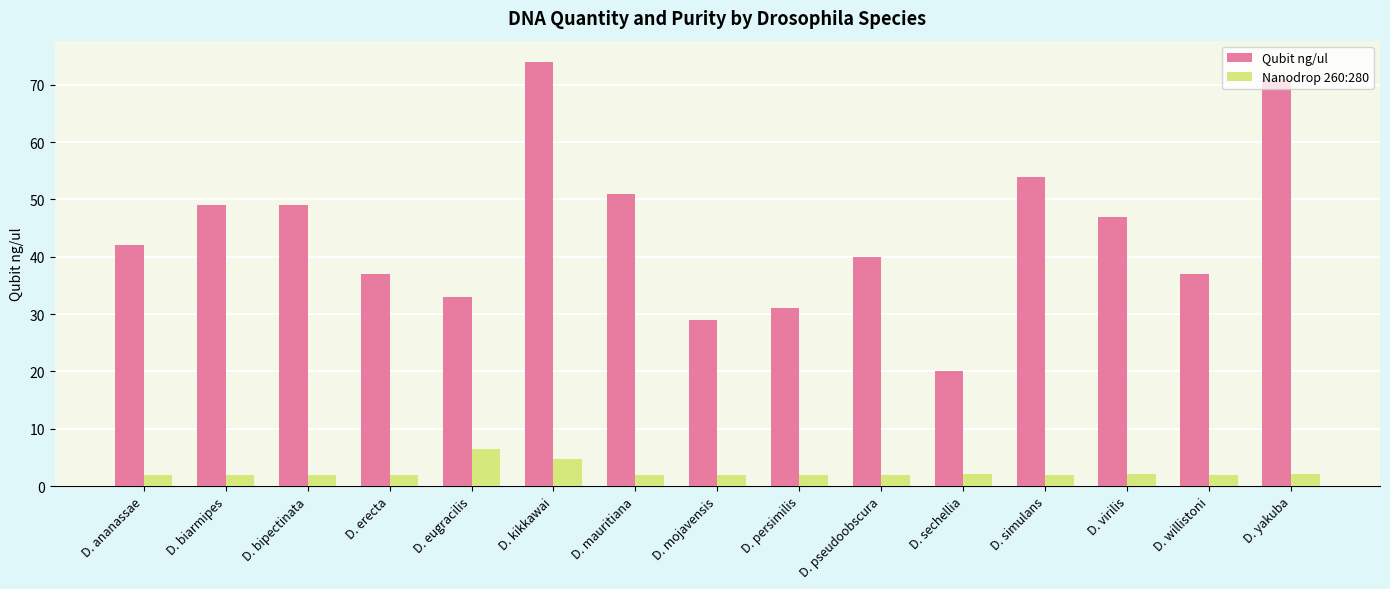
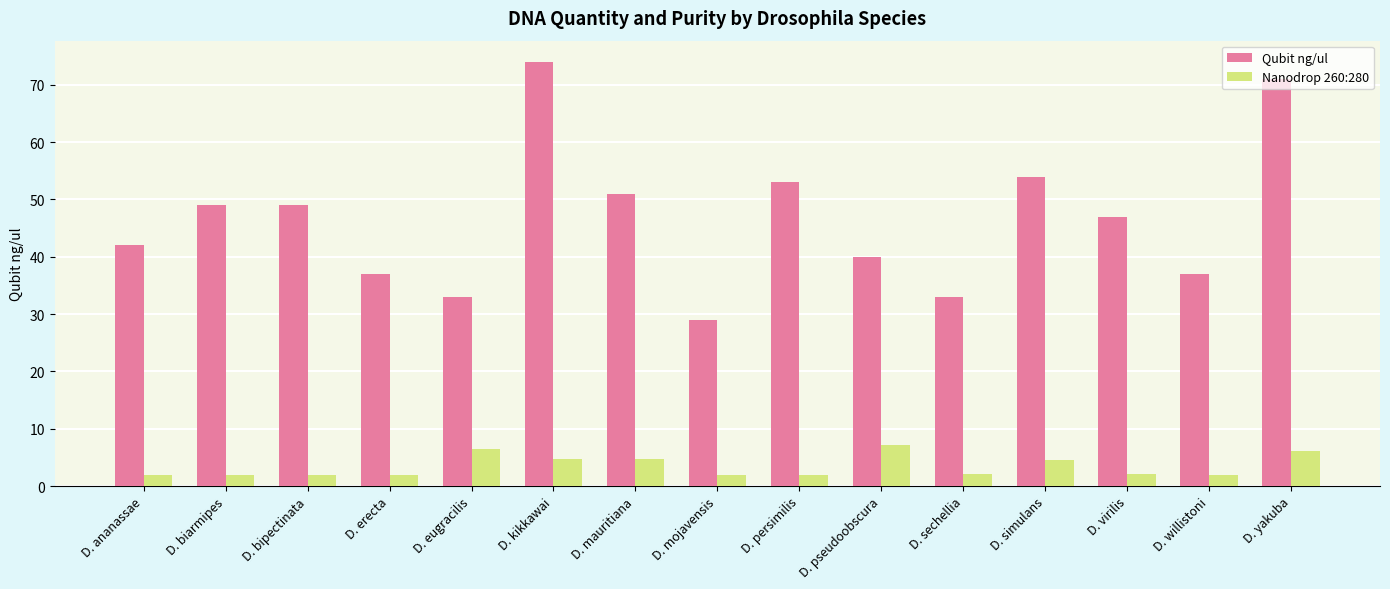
  {
    "Qubit ng/ul": {
      "D. ananassae": 42,
      "D. biarmipes": 49,
      "D. bipectinata": 49,
      "D. erecta": 37,
      "D. eugracilis": 33,
      "D. kikkawai": 74,
      "D. mauritiana": 51,
      "D. mojavensis": 29,
-     "D. persimilis": 31,
+     "D. persimilis": 53,
      "D. pseudoobscura": 40,
-     "D. sechellia": 20,
+     "D. sechellia": 33,
      "D. simulans": 54,
      "D. virilis": 47,
      "D. willistoni": 37
    },
    "Nanodrop 260:280": {
      "D. ananassae": 2,
      "D. biarmipes": 2,
      "D. bipectinata": 2,
      "D. erecta": 2,
      "D. eugracilis": 6,
      "D. kikkawai": 5,
-     "D. mauritiana": 2,
+     "D. mauritiana": 5,
      "D. mojavensis": 2,
      "D. persimilis": 2,
-     "D. pseudoobscura": 2,
+     "D. pseudoobscura": 7,
      "D. sechellia": 2,
-     "D. simulans": 2,
+     "D. simulans": 5,
      "D. virilis": 2,
      "D. willistoni": 2,
-     "D. yakuba": 2
+     "D. yakuba": 6
    }
  }
